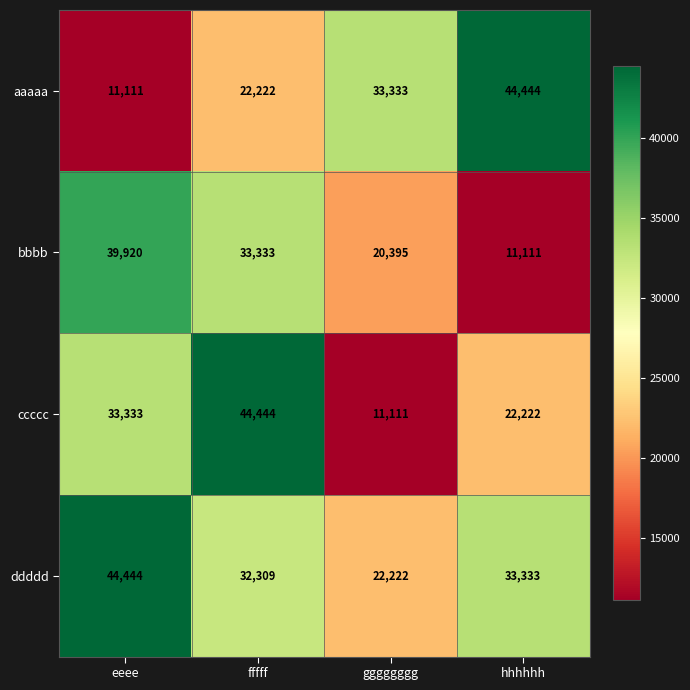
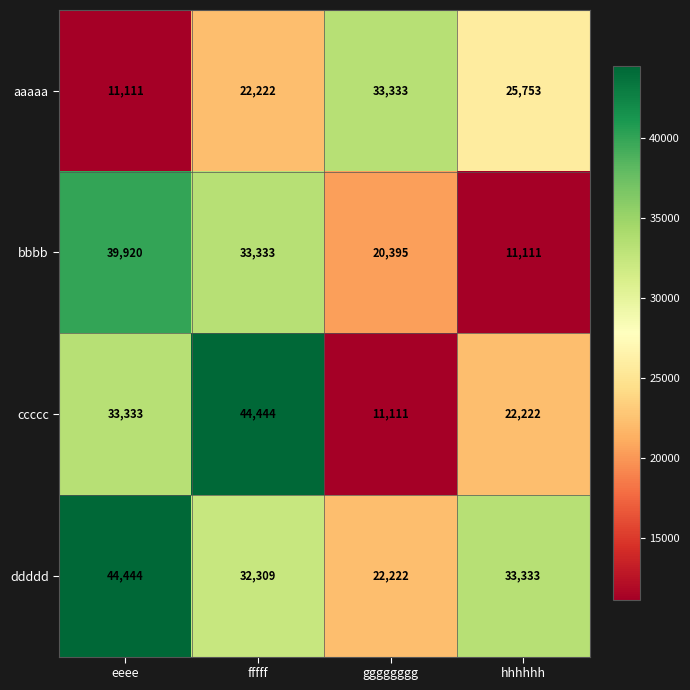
  {
    "aaaaa": {
      "eeee": "11,111",
      "fffff": "22,222",
      "gggggggg": "33,333",
-     "hhhhhh": "44,444"
+     "hhhhhh": "25,753"
    },
    "bbbb": {
      "eeee": "39,920",
      "fffff": "33,333",
      "gggggggg": "20,395",
      "hhhhhh": "11,111"
    },
    "ccccc": {
      "eeee": "33,333",
      "fffff": "44,444",
      "gggggggg": "11,111",
      "hhhhhh": "22,222"
    },
    "ddddd": {
      "eeee": "44,444",
      "fffff": "32,309",
      "gggggggg": "22,222",
      "hhhhhh": "33,333"
    }
  }
